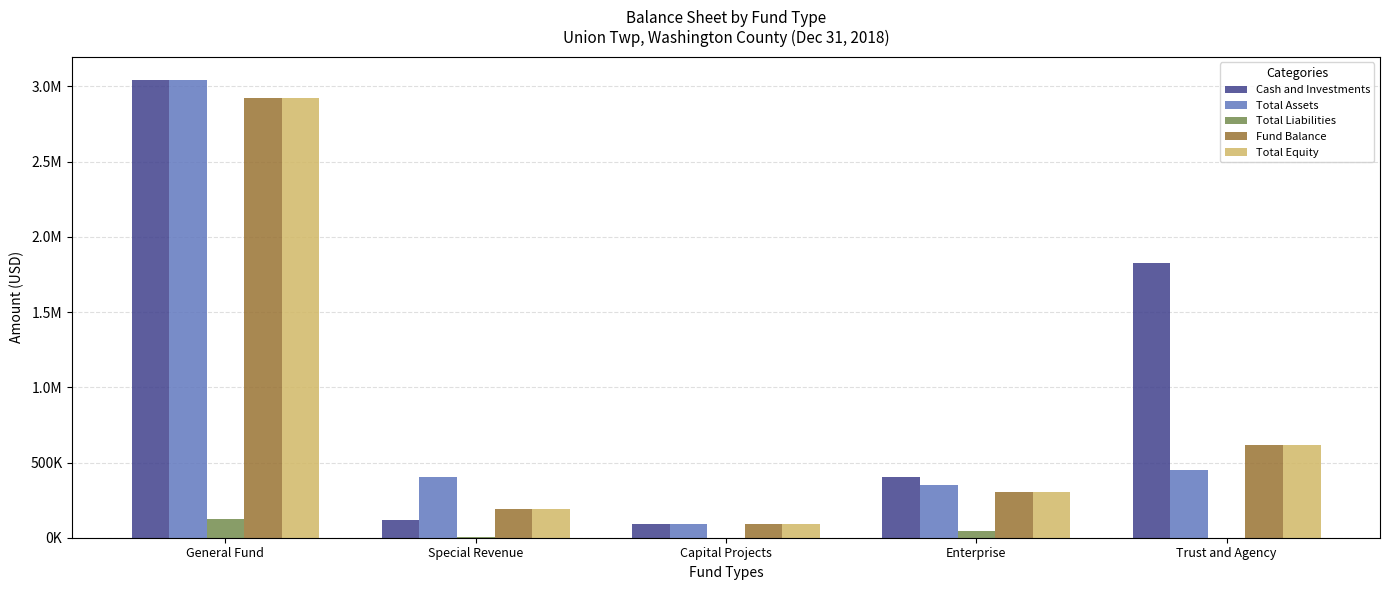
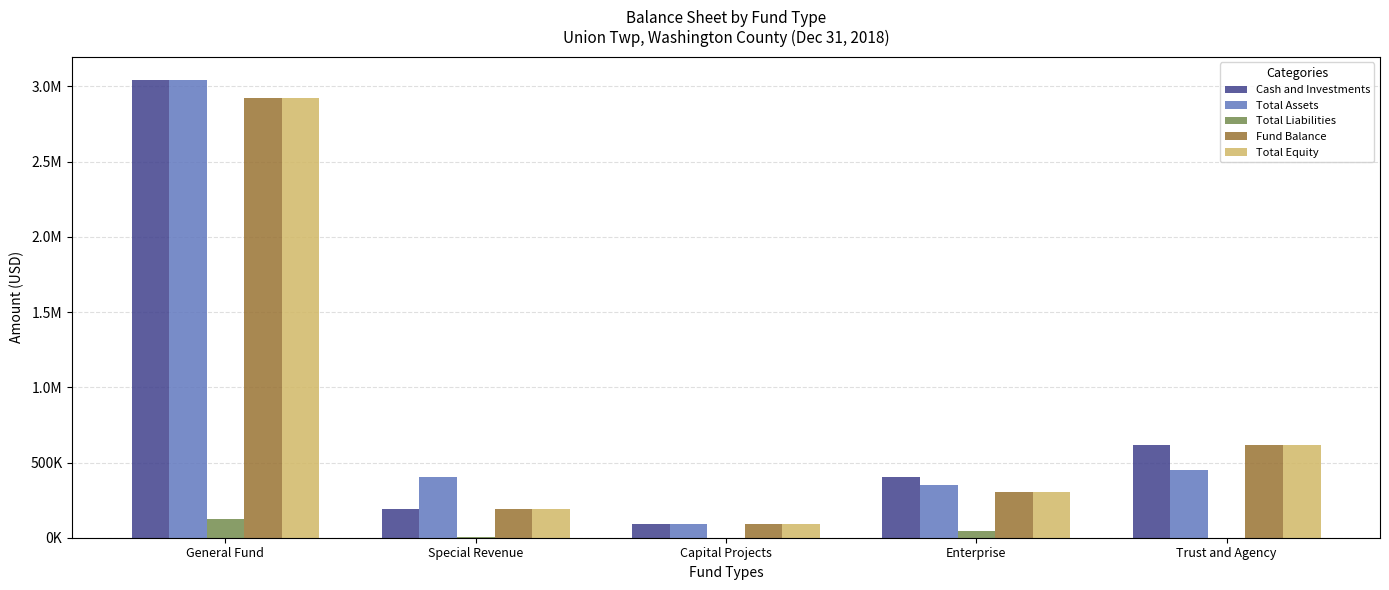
  {
    "Cash and Investments": {
      "General Fund": 3050000,
-     "Special Revenue": 120000,
+     "Special Revenue": 190000,
      "Capital Projects": 90000,
      "Enterprise": 410000,
-     "Trust and Agency": 1830000
+     "Trust and Agency": 620000
    },
    "Total Assets": {
      "General Fund": 3050000,
      "Special Revenue": 400000,
      "Capital Projects": 90000,
      "Enterprise": 350000,
      "Trust and Agency": 450000
    },
    "Total Equity": {
      "General Fund": 2920000,
      "Special Revenue": 190000,
      "Capital Projects": 90000,
      "Enterprise": 300000,
      "Trust and Agency": 620000
    }
  }
